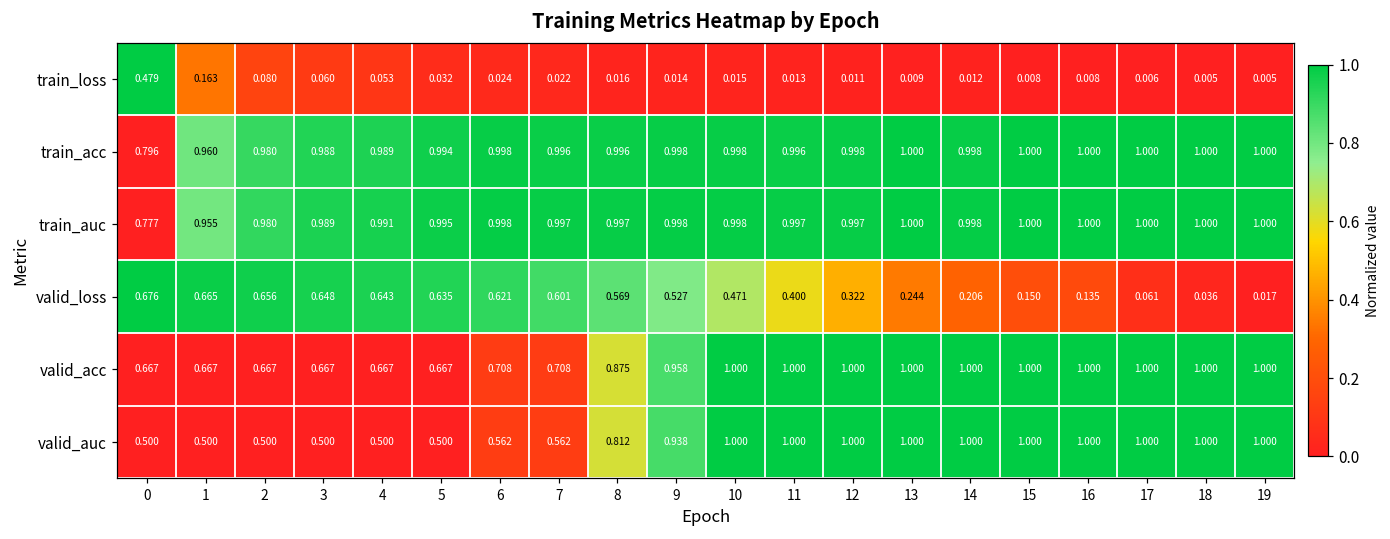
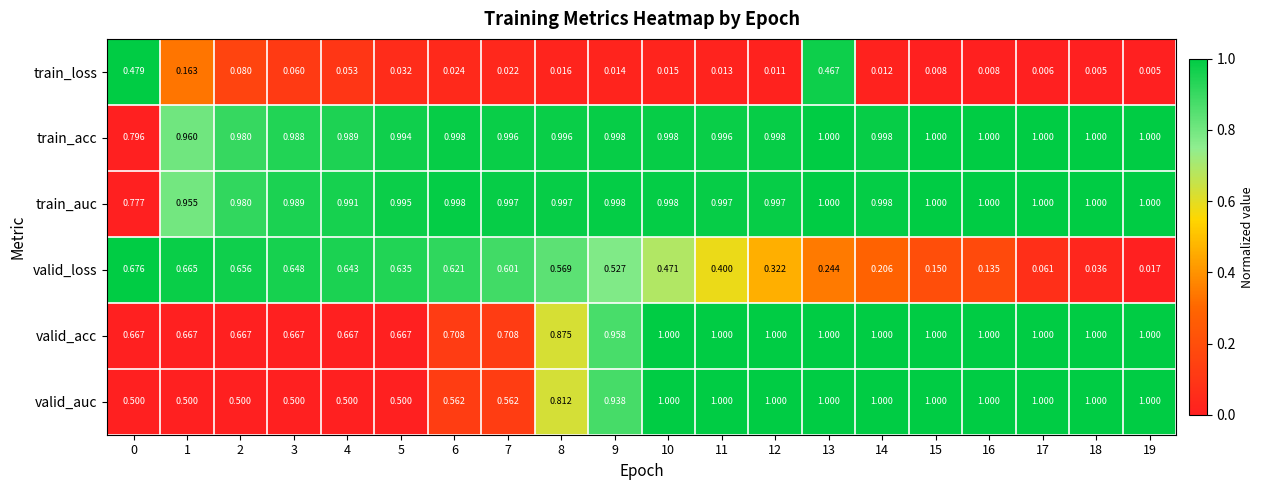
  {
    "train_loss": {
      "0": 0.479,
      "1": 0.163,
      "2": 0.080,
      "3": 0.060,
      "4": 0.053,
      "5": 0.032,
      "6": 0.024,
      "7": 0.022,
      "8": 0.016,
      "9": 0.014,
      "10": 0.015,
      "11": 0.013,
      "12": 0.011,
-     "13": 0.009,
+     "13": 0.467,
      "14": 0.012,
      "15": 0.008,
      "16": 0.008,
      "17": 0.006,
      "18": 0.005,
      "19": 0.005
    },
    "train_acc": {
      "0": 0.796,
      "1": 0.960,
      "2": 0.980,
      "3": 0.988,
      "4": 0.989,
      "5": 0.994,
      "6": 0.998,
      "7": 0.996,
      "8": 0.996,
      "9": 0.998,
      "10": 0.998,
      "11": 0.996,
      "12": 0.998,
      "13": 1.000,
      "14": 0.998,
      "15": 1.000,
      "16": 1.000,
      "17": 1.000,
      "18": 1.000,
      "19": 1.000
    },
    "train_auc": {
      "0": 0.777,
      "1": 0.955,
      "2": 0.980,
      "3": 0.989,
      "4": 0.991,
      "5": 0.995,
      "6": 0.998,
      "7": 0.997,
      "8": 0.997,
      "9": 0.998,
      "10": 0.998,
      "11": 0.997,
      "12": 0.997,
      "13": 1.000,
      "14": 0.998,
      "15": 1.000,
      "16": 1.000,
      "17": 1.000,
      "18": 1.000,
      "19": 1.000
    },
    "valid_loss": {
      "0": 0.676,
      "1": 0.665,
      "2": 0.656,
      "3": 0.648,
      "4": 0.643,
      "5": 0.635,
      "6": 0.621,
      "7": 0.601,
      "8": 0.569,
      "9": 0.527,
      "10": 0.471,
      "11": 0.400,
      "12": 0.322,
      "13": 0.244,
      "14": 0.206,
      "15": 0.150,
      "16": 0.135,
      "17": 0.061,
      "18": 0.036,
      "19": 0.017
    },
    "valid_acc": {
      "0": 0.667,
      "1": 0.667,
      "2": 0.667,
      "3": 0.667,
      "4": 0.667,
      "5": 0.667,
      "6": 0.708,
      "7": 0.708,
      "8": 0.875,
      "9": 0.958,
      "10": 1.000,
      "11": 1.000,
      "12": 1.000,
      "13": 1.000,
      "14": 1.000,
      "15": 1.000,
      "16": 1.000,
      "17": 1.000,
      "18": 1.000,
      "19": 1.000
    },
    "valid_auc": {
      "0": 0.500,
      "1": 0.500,
      "2": 0.500,
      "3": 0.500,
      "4": 0.500,
      "5": 0.500,
      "6": 0.562,
      "7": 0.562,
      "8": 0.812,
      "9": 0.938,
      "10": 1.000,
      "11": 1.000,
      "12": 1.000,
      "13": 1.000,
      "14": 1.000,
      "15": 1.000,
      "16": 1.000,
      "17": 1.000,
      "18": 1.000,
      "19": 1.000
    }
  }
